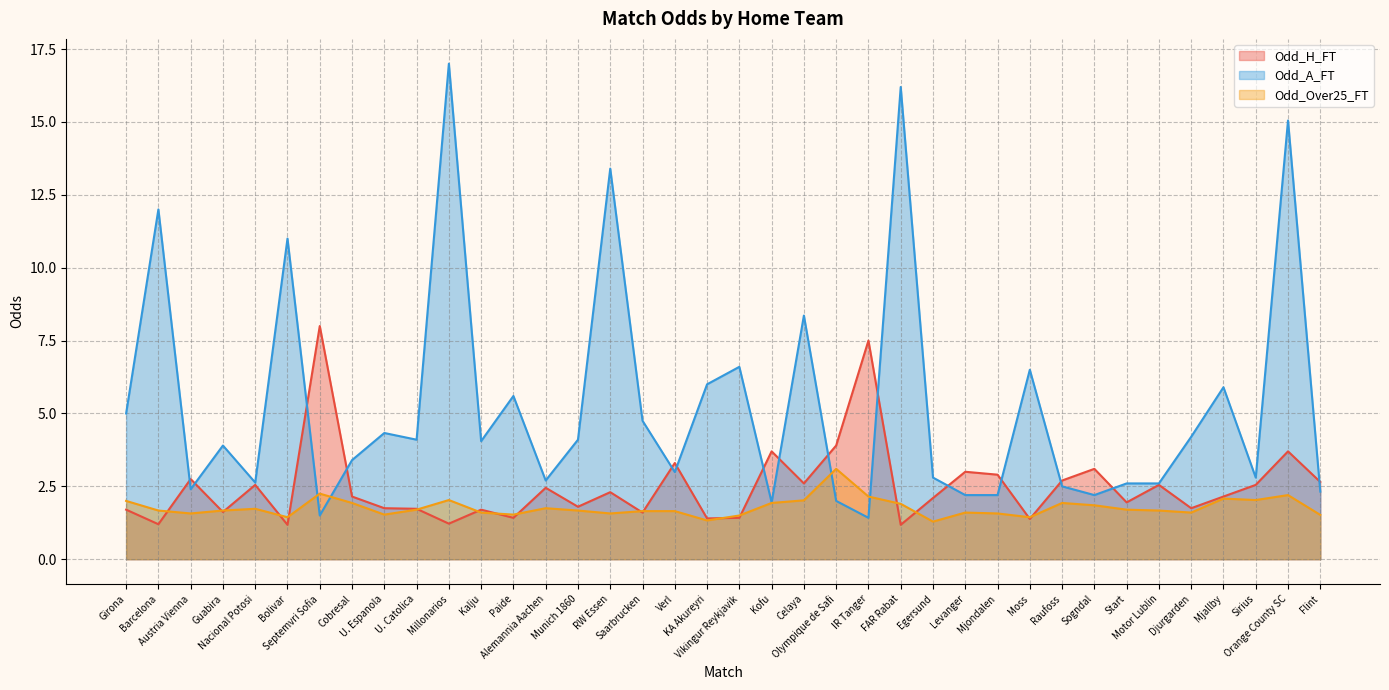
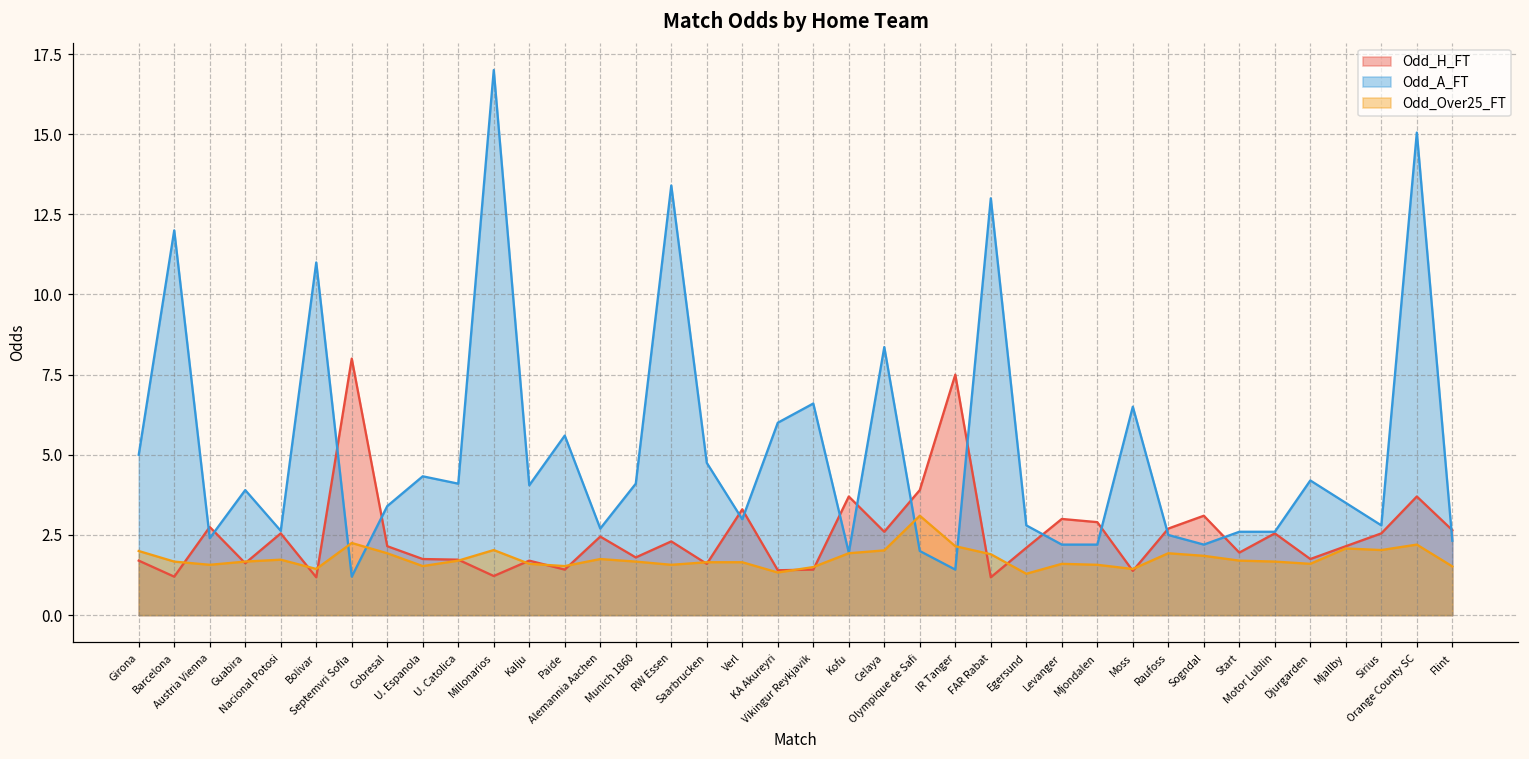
  {
    "Odd_A_FT": {
      "Girona": 5.0,
      "Barcelona": 12.0,
      "Austria Vienna": 2.4,
      "Guabira": 3.9,
      "Bolivar": 11.0,
-     "Septemvri Sofia": 1.5,
+     "Septemvri Sofia": 1.2,
      "Cobresal": 3.4,
      "U. Espanola": 4.3,
      "U. Catolica": 4.1,
      "Millonarios": 17.0,
      "Kalju": 4.1,
      "Paide": 5.6,
      "Alemannia Aachen": 2.7,
      "Munich 1860": 4.1,
      "RW Essen": 13.4,
      "Saarbrucken": 4.8,
      "Verl": 3.0,
      "KA Akureyri": 6.0,
      "Vikingur Reykjavik": 6.6,
      "Celaya": 8.4,
      "Olympique de Safi": 2.0,
      "IR Tanger": 1.4,
-     "FAR Rabat": 16.2,
+     "FAR Rabat": 13.0,
      "Egersund": 2.8,
      "Levanger": 2.2,
      "Mjondalen": 2.2,
      "Moss": 6.5,
      "Raufoss": 2.5,
      "Sogndal": 2.2,
      "Start": 2.6,
      "Djurgarden": 4.2,
-     "Mjallby": 5.9,
+     "Mjallby": 3.5,
      "Sirius": 2.8,
      "Orange County SC": 15.1,
      "Flint": 2.3
    }
  }
